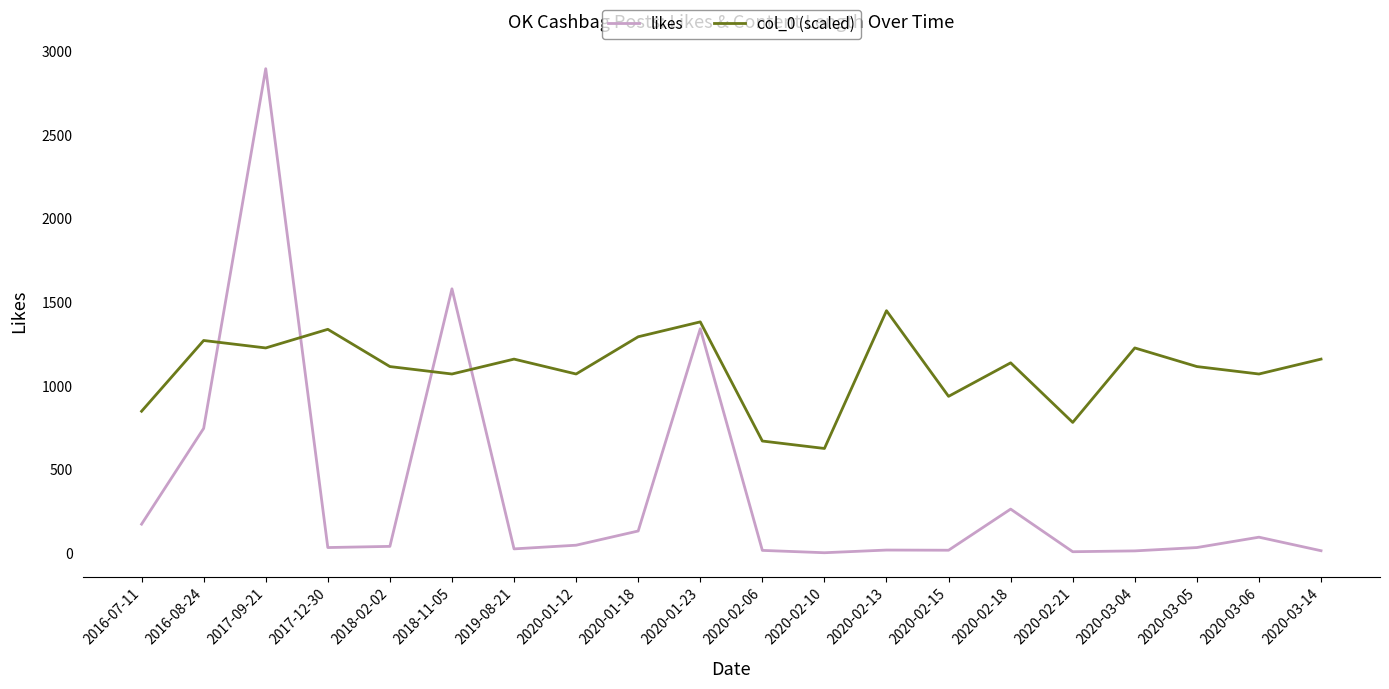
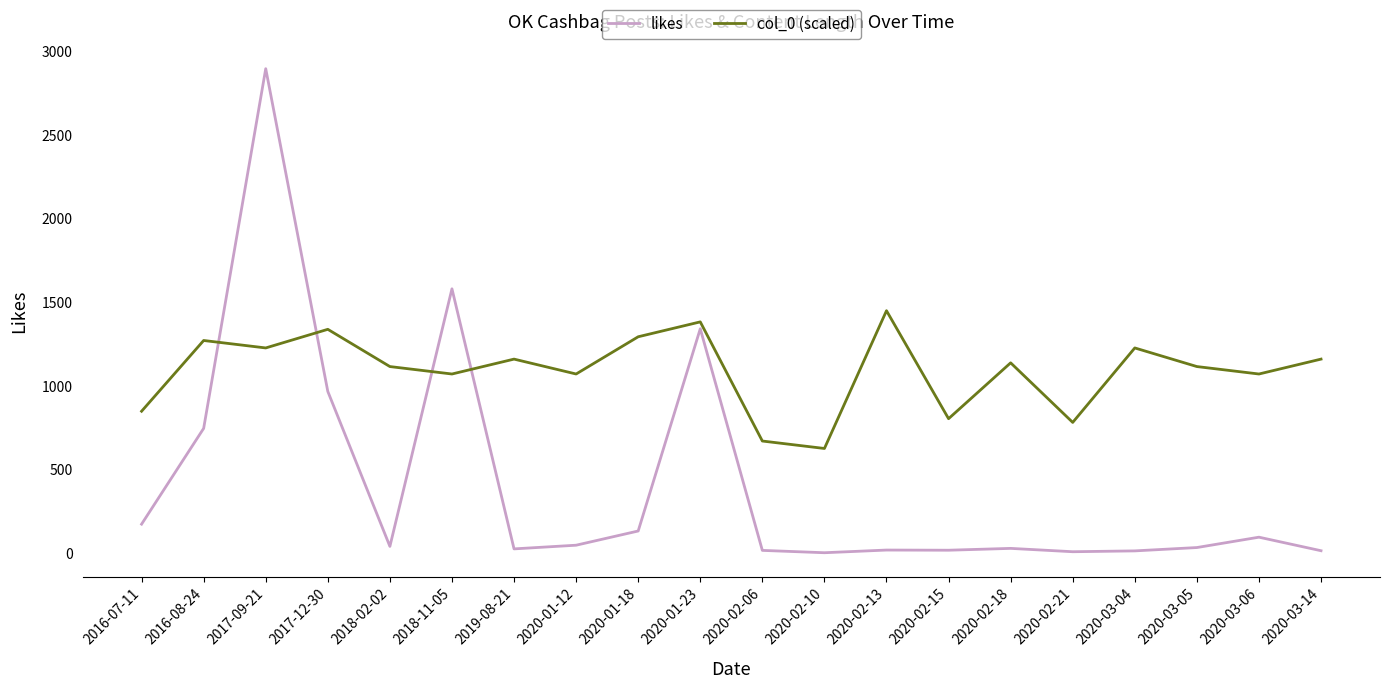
  {
    "likes": {
      "2016-07-11": 170,
      "2016-08-24": 740,
      "2017-09-21": 2900,
-     "2017-12-30": 30,
+     "2017-12-30": 970,
      "2018-02-02": 40,
      "2018-11-05": 1580,
      "2019-08-21": 20,
      "2020-01-12": 50,
      "2020-01-18": 130,
      "2020-01-23": 1340,
      "2020-02-06": 10,
      "2020-02-10": 0,
      "2020-02-13": 20,
      "2020-02-15": 20,
-     "2020-02-18": 260,
+     "2020-02-18": 30,
      "2020-02-21": 10,
      "2020-03-04": 10,
      "2020-03-05": 30,
      "2020-03-06": 90,
      "2020-03-14": 10
    },
    "col_0 (scaled)": {
      "2016-07-11": 850,
      "2016-08-24": 1270,
      "2017-09-21": 1230,
      "2017-12-30": 1340,
      "2018-02-02": 1110,
      "2018-11-05": 1070,
      "2019-08-21": 1160,
      "2020-01-12": 1070,
      "2020-01-18": 1290,
      "2020-01-23": 1380,
      "2020-02-06": 670,
      "2020-02-10": 620,
      "2020-02-13": 1450,
-     "2020-02-15": 940,
+     "2020-02-15": 800,
      "2020-02-18": 1140,
      "2020-02-21": 780,
      "2020-03-04": 1230,
      "2020-03-05": 1110,
      "2020-03-06": 1070,
      "2020-03-14": 1160
    }
  }
